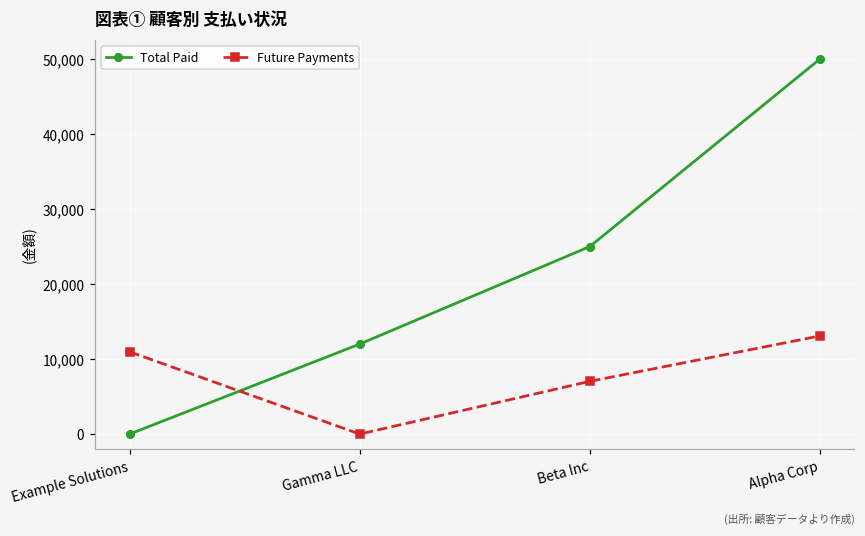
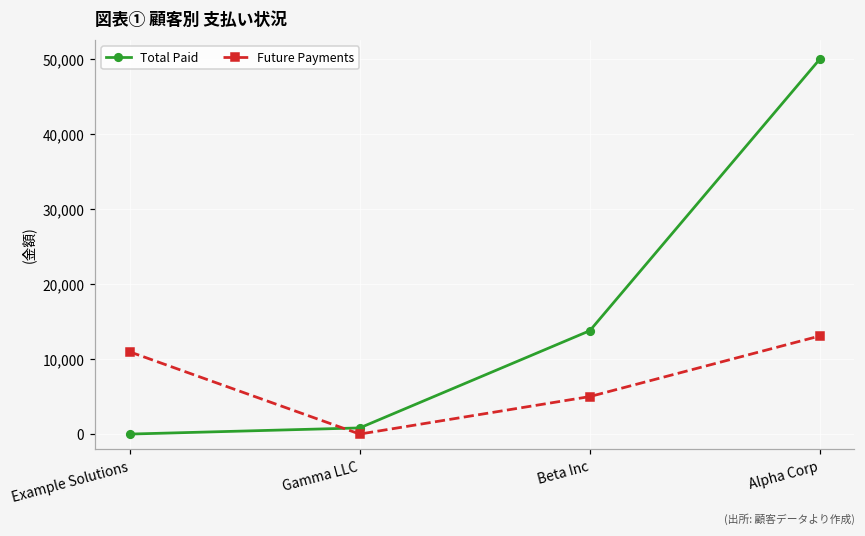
  {
    "Total Paid": {
      "Example Solutions": "0",
-     "Gamma LLC": "12,000",
-     "Beta Inc": "25,000",
+     "Gamma LLC": "1,000",
+     "Beta Inc": "14,000",
      "Alpha Corp": "50,000"
    },
    "Future Payments": {
      "Example Solutions": "11,000",
      "Gamma LLC": "0",
-     "Beta Inc": "7,000",
+     "Beta Inc": "5,000",
      "Alpha Corp": "13,000"
    }
  }
